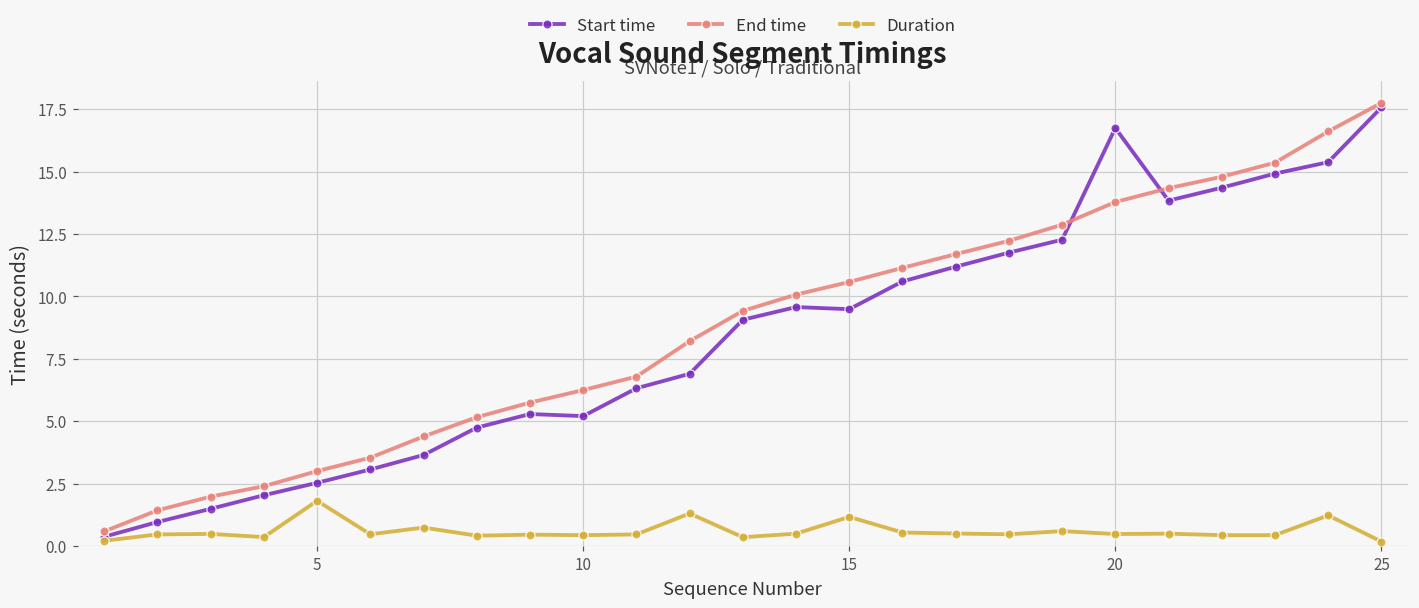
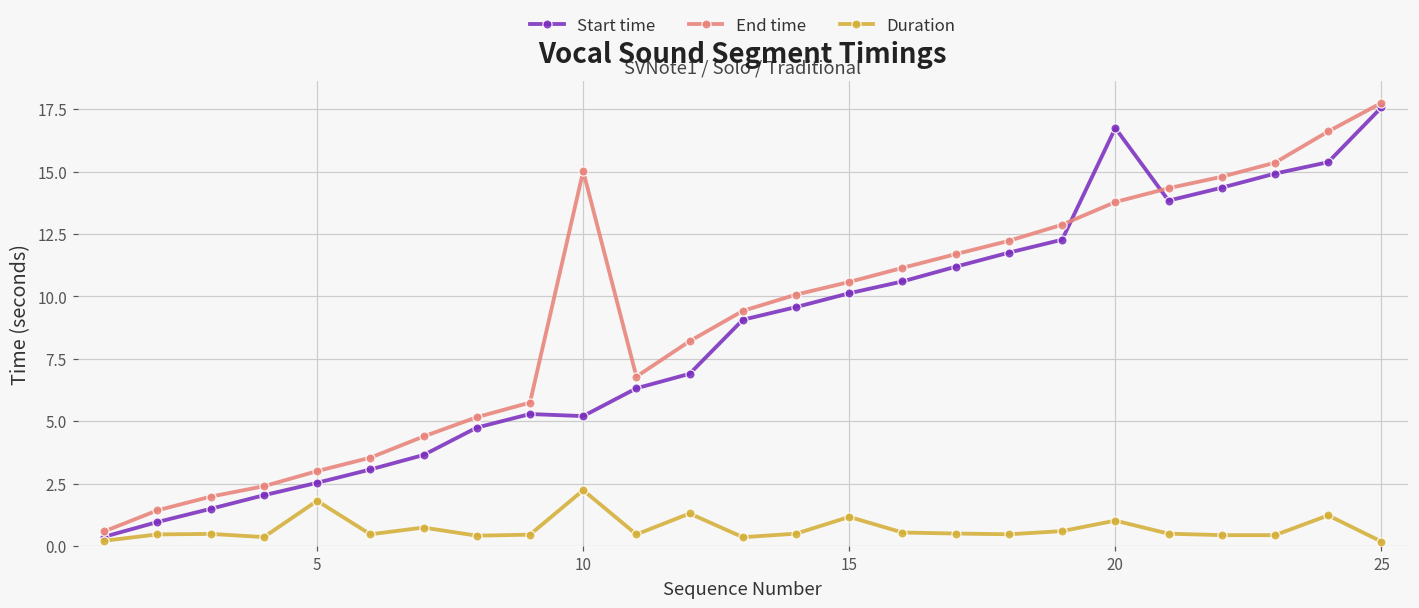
  {
    "Start time": {
      "5": 2.5,
      "10": 5.2,
-     "15": 9.5,
+     "15": 10.1,
      "20": 16.7,
      "25": 17.6
    },
    "End time": {
      "5": 3.0,
-     "10": 6.2,
+     "10": 15.0,
      "15": 10.6,
      "20": 13.8,
      "25": 17.7
    },
    "Duration": {
      "5": 1.8,
-     "10": 0.4,
+     "10": 2.2,
      "15": 1.2,
-     "20": 0.5,
+     "20": 1.0,
      "25": 0.2
    }
  }
